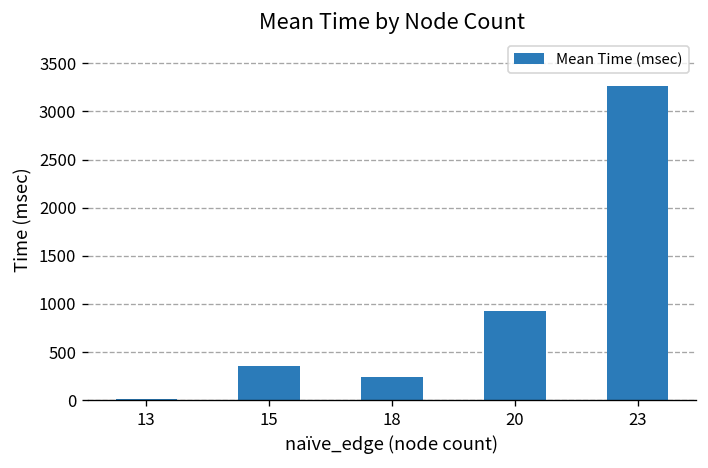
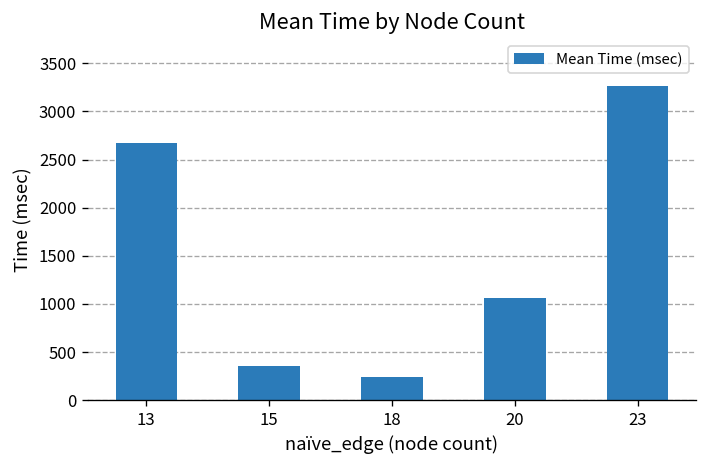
  {
-   "13": 0,
+   "13": 2700,
    "15": 400,
    "18": 200,
-   "20": 900,
+   "20": 1100,
    "23": 3300
  }
